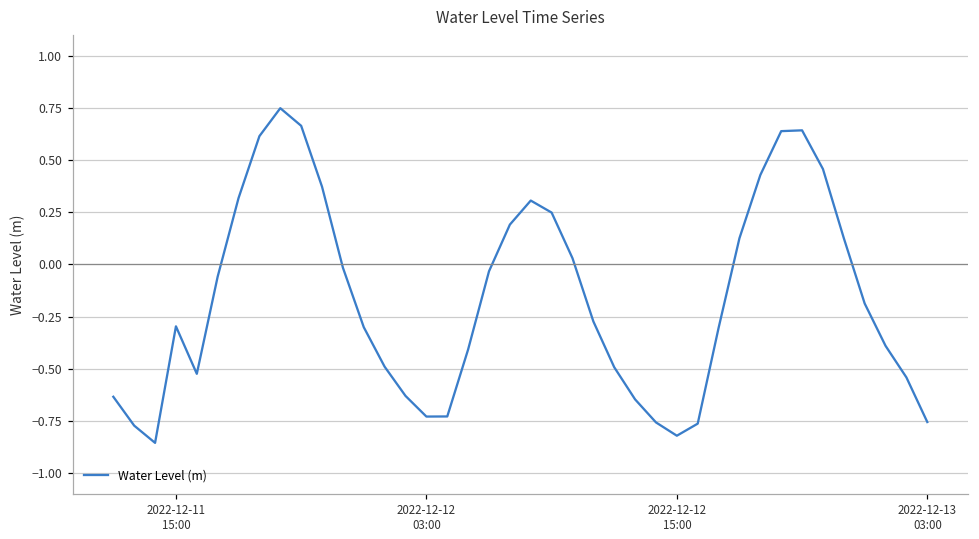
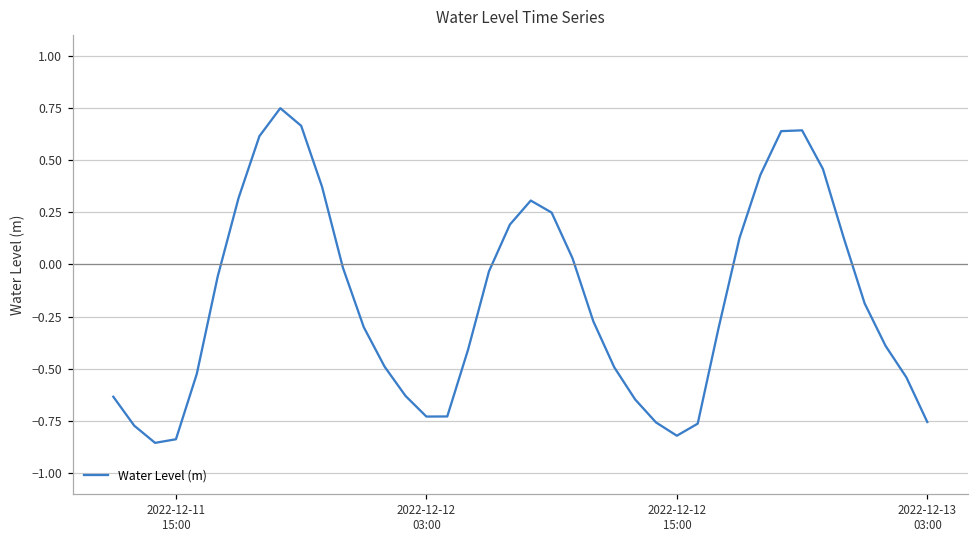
  {
-   "2022-12-11 15:00": -0.30,
+   "2022-12-11 15:00": -0.84,
    "2022-12-12 03:00": -0.73,
    "2022-12-12 15:00": -0.82,
    "2022-12-13 03:00": -0.76
  }
